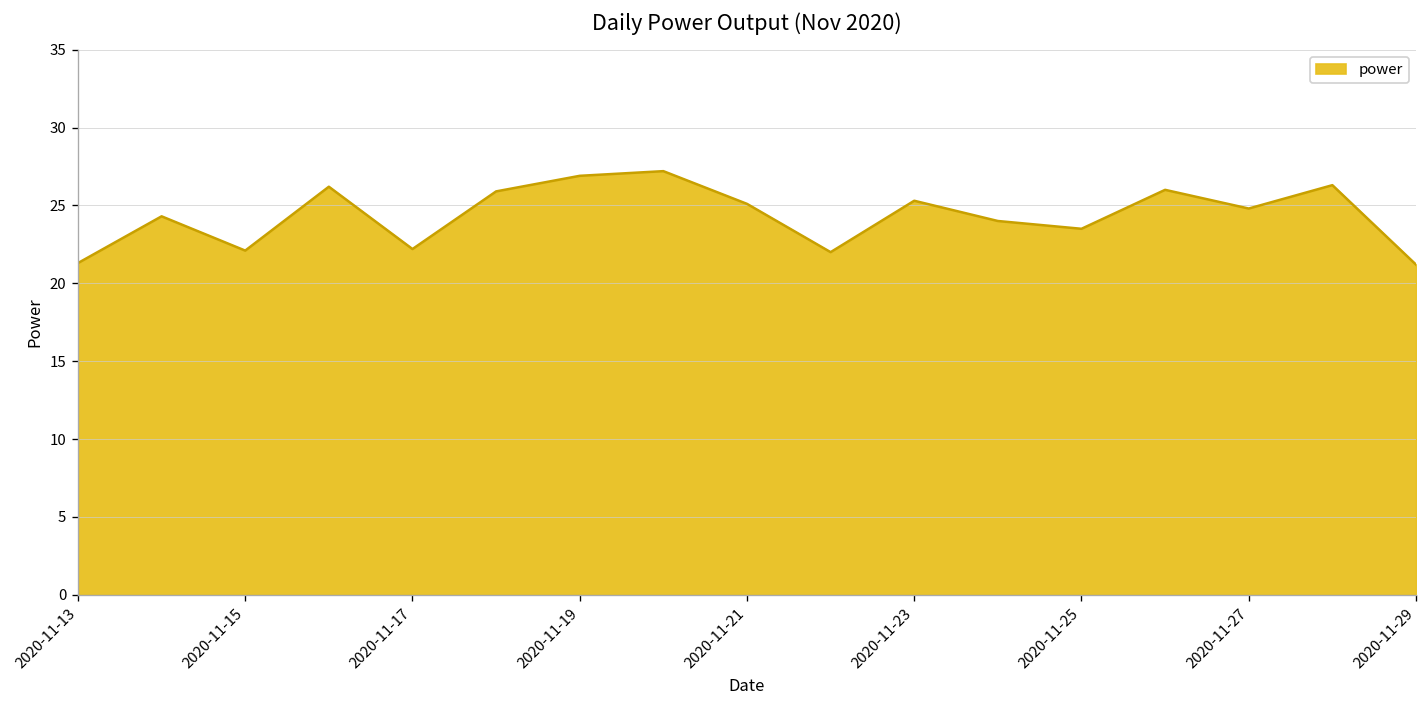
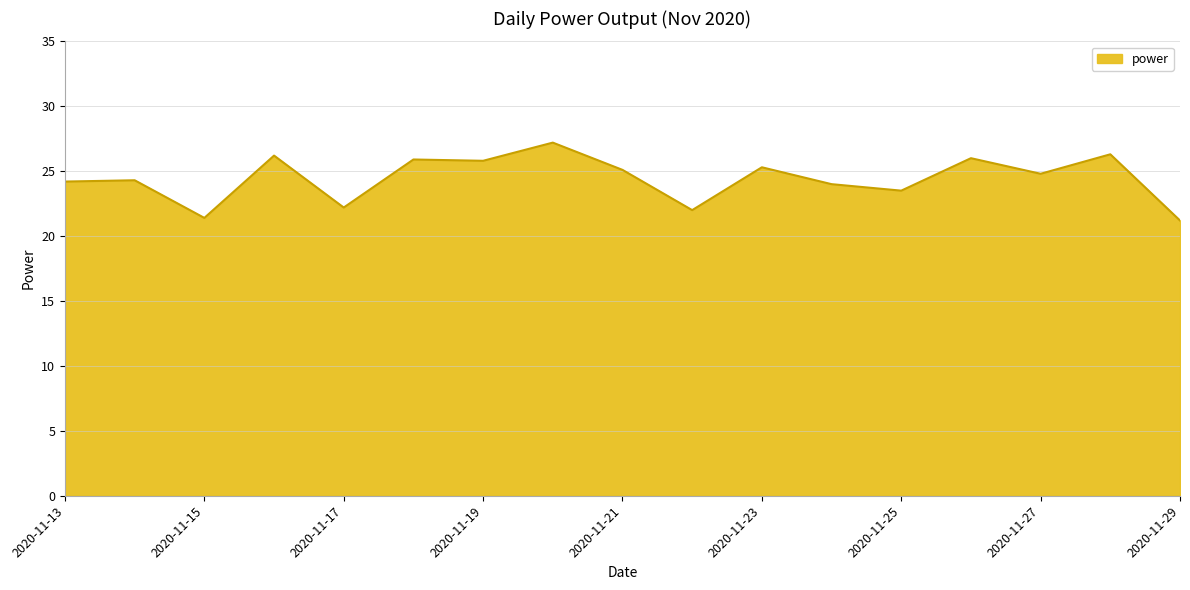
  {
-   "2020-11-13": 21.3,
-   "2020-11-15": 22.1,
+   "2020-11-13": 24.2,
+   "2020-11-15": 21.4,
    "2020-11-17": 22.2,
-   "2020-11-19": 26.9,
+   "2020-11-19": 25.8,
    "2020-11-21": 25.1,
    "2020-11-23": 25.3,
    "2020-11-25": 23.5,
    "2020-11-27": 24.8,
    "2020-11-29": 21.2
  }
